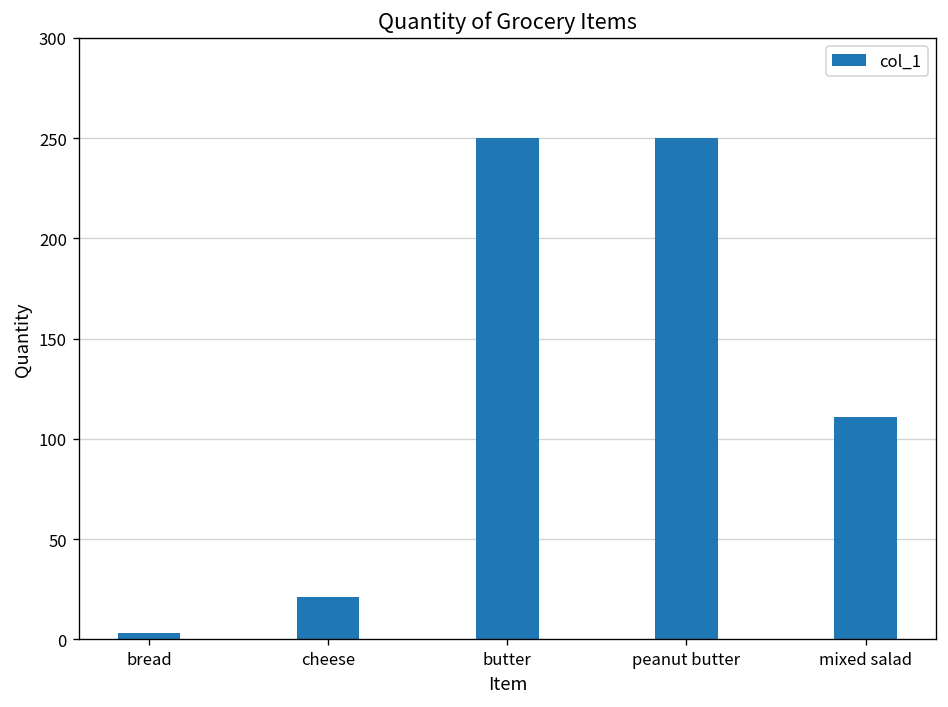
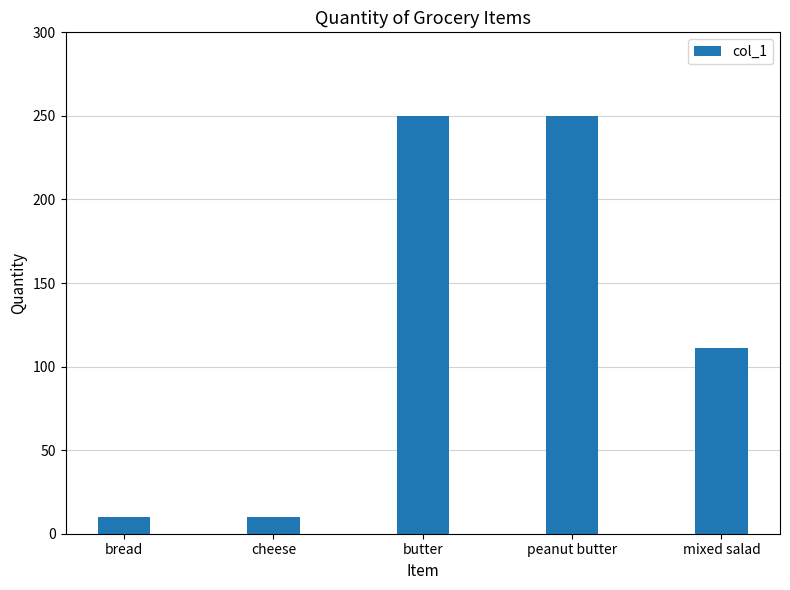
  {
-   "bread": 3,
-   "cheese": 21,
+   "bread": 10,
+   "cheese": 10,
    "butter": 250,
    "peanut butter": 250,
    "mixed salad": 111
  }
